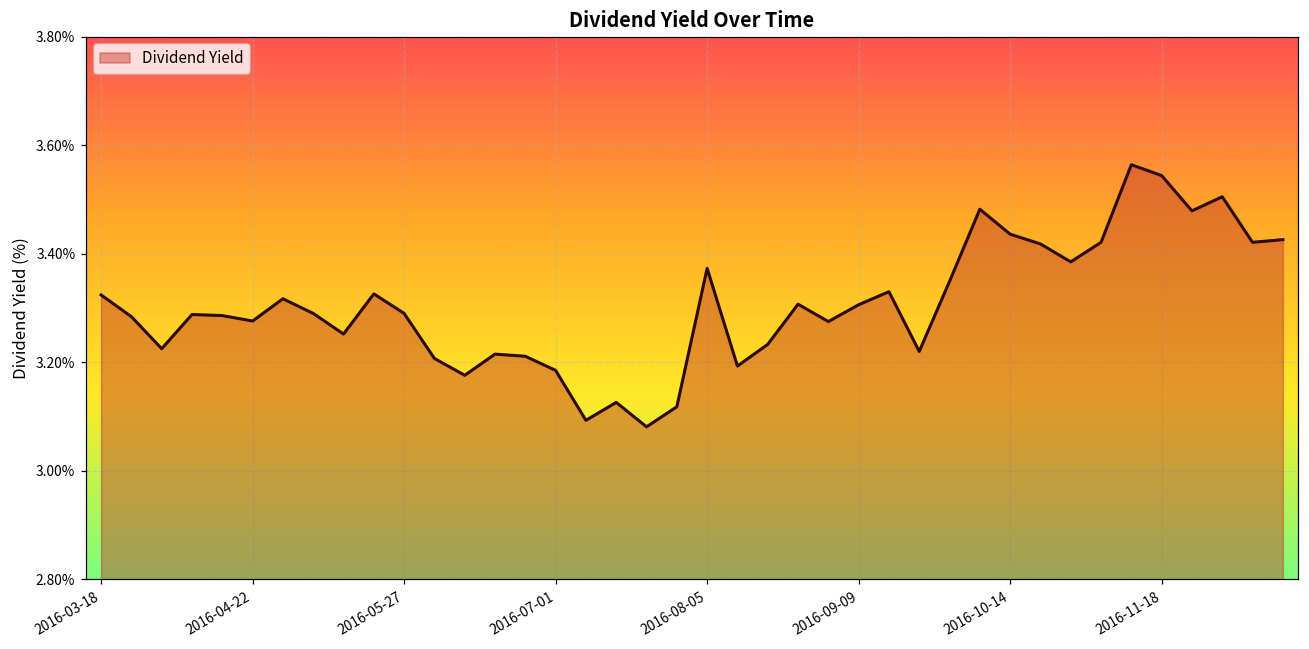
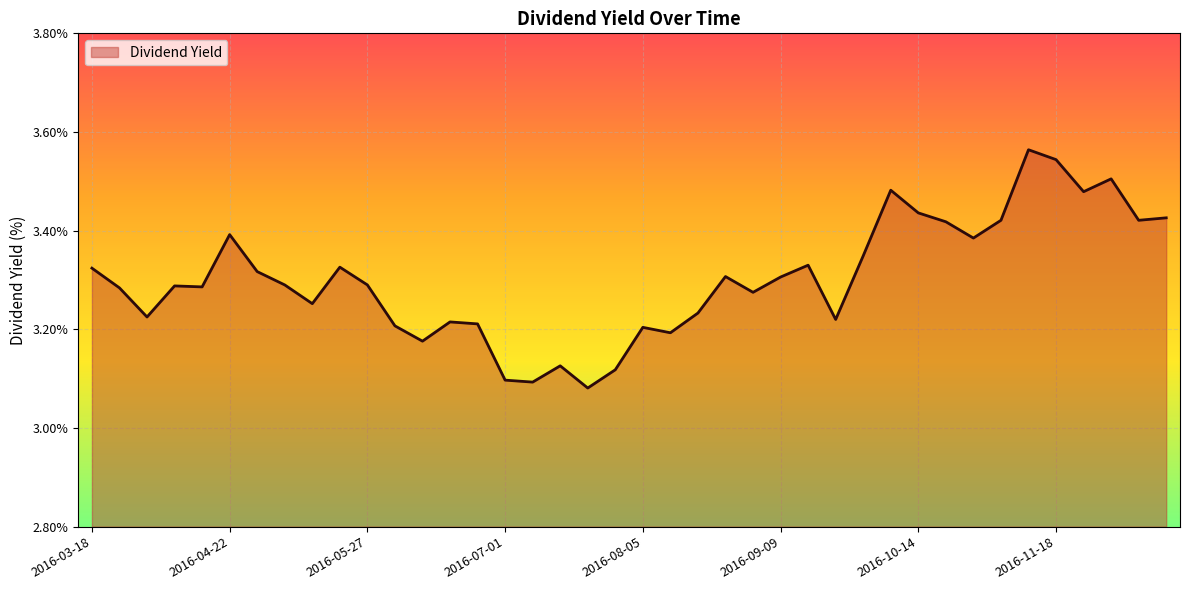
  {
    "2016-03-18": "3.32%",
-   "2016-04-22": "3.28%",
+   "2016-04-22": "3.39%",
    "2016-05-27": "3.29%",
-   "2016-07-01": "3.19%",
-   "2016-08-05": "3.37%",
+   "2016-07-01": "3.10%",
+   "2016-08-05": "3.20%",
    "2016-09-09": "3.31%",
    "2016-10-14": "3.44%",
    "2016-11-18": "3.54%"
  }
